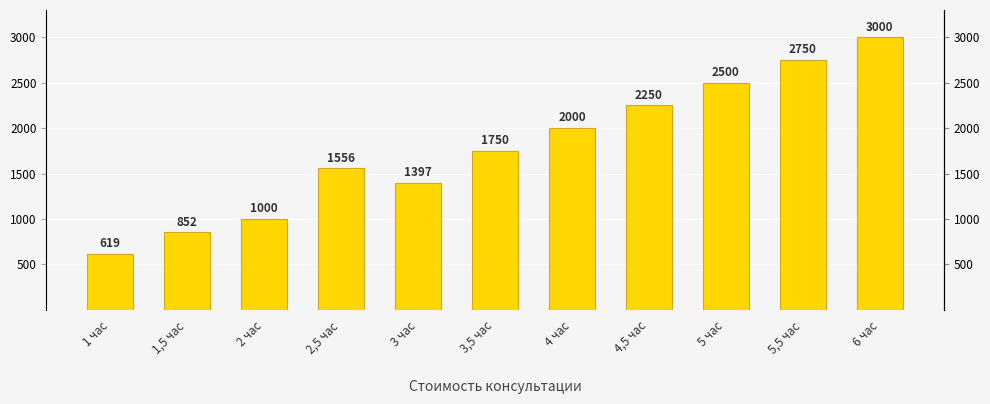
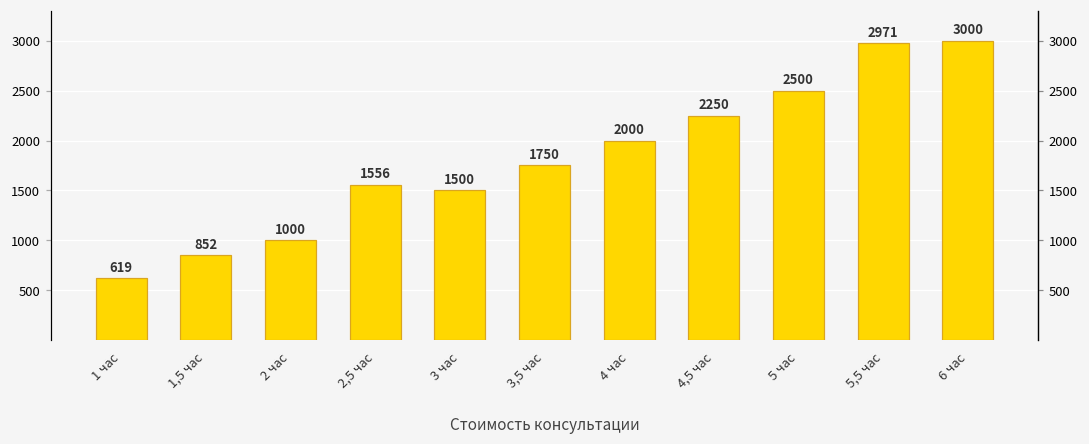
  {
    "1 час": 619,
    "1,5 час": 852,
    "2 час": 1000,
    "2,5 час": 1556,
-   "3 час": 1397,
+   "3 час": 1500,
    "3,5 час": 1750,
    "4 час": 2000,
    "4,5 час": 2250,
    "5 час": 2500,
-   "5,5 час": 2750,
+   "5,5 час": 2971,
    "6 час": 3000
  }
